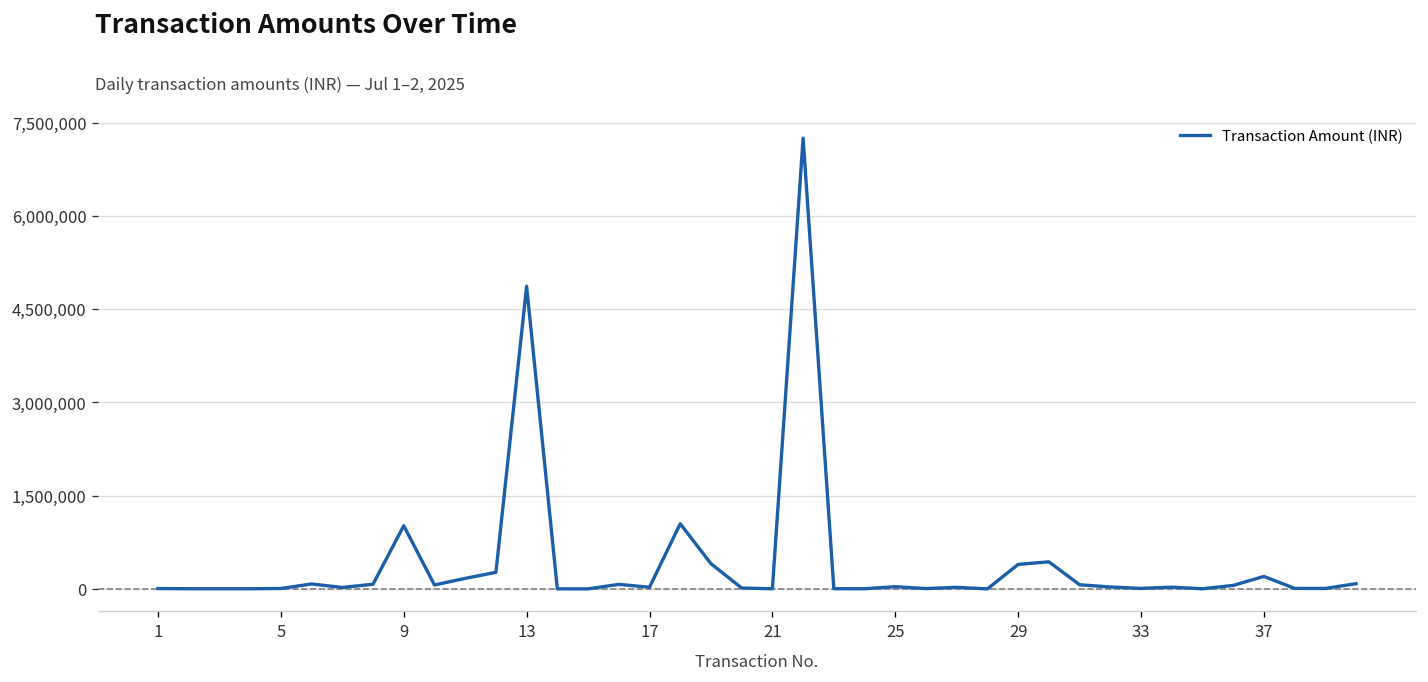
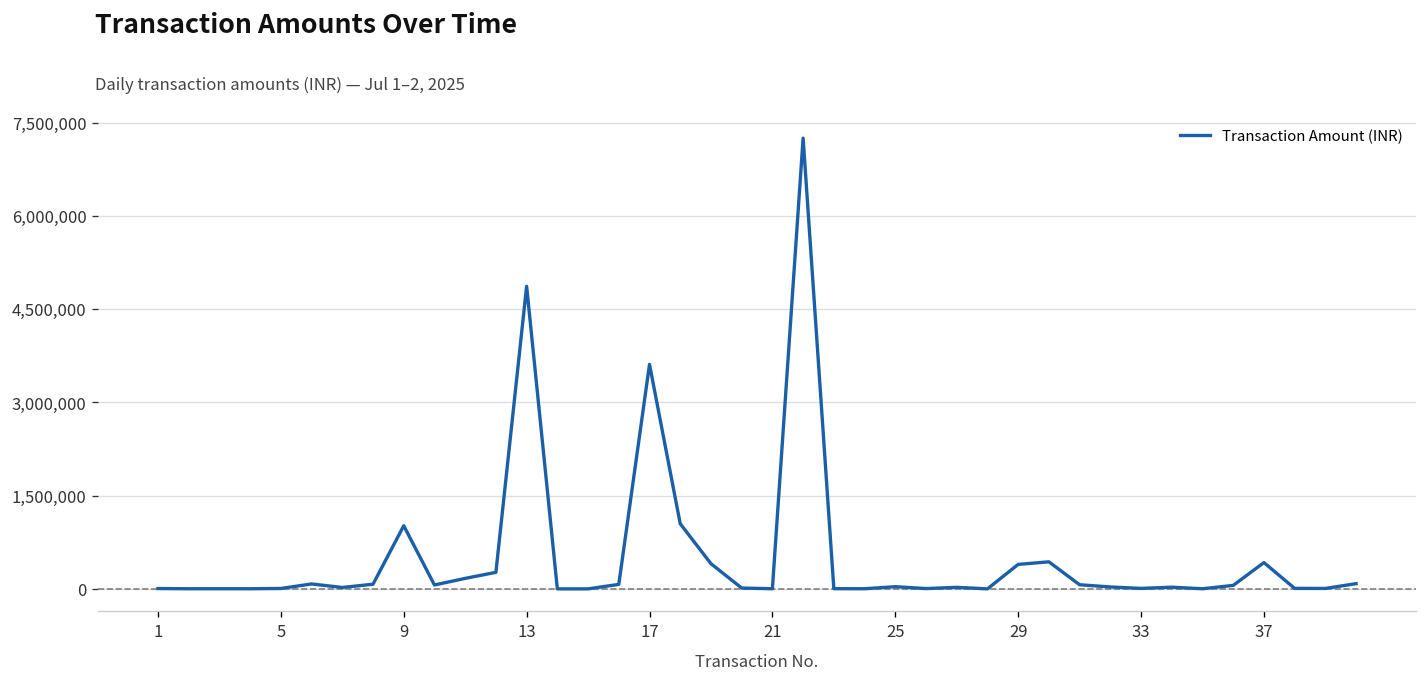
  {
    "1": "0",
    "5": "0",
    "9": "1,000,000",
    "13": "4,900,000",
-   "17": "0",
+   "17": "3,600,000",
    "21": "0",
    "25": "0",
    "29": "400,000",
    "33": "0",
-   "37": "200,000"
+   "37": "400,000"
  }
